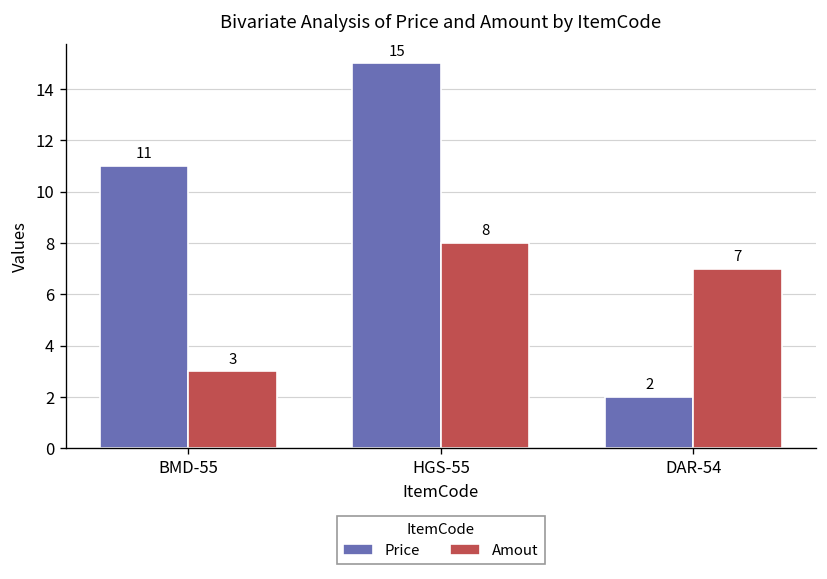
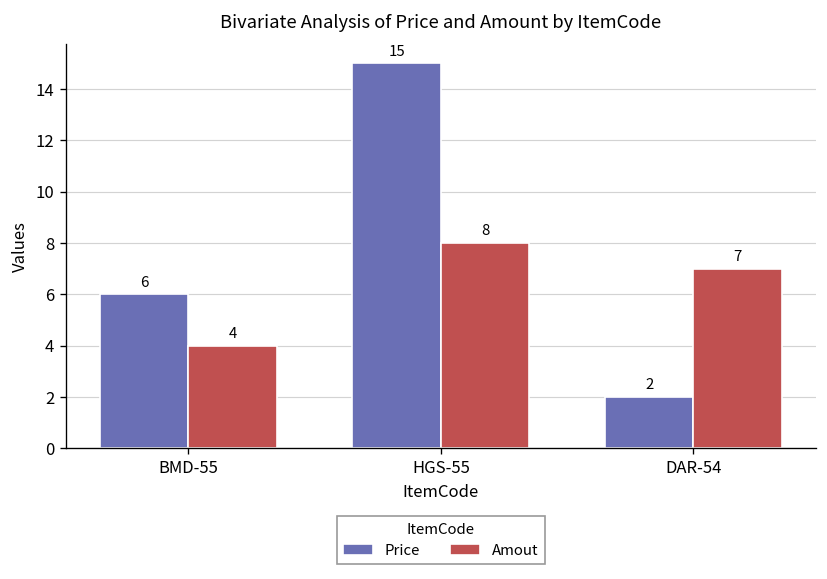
  {
    "Price": {
-     "BMD-55": 11,
+     "BMD-55": 6,
      "HGS-55": 15,
      "DAR-54": 2
    },
    "Amout": {
-     "BMD-55": 3,
+     "BMD-55": 4,
      "HGS-55": 8,
      "DAR-54": 7
    }
  }
